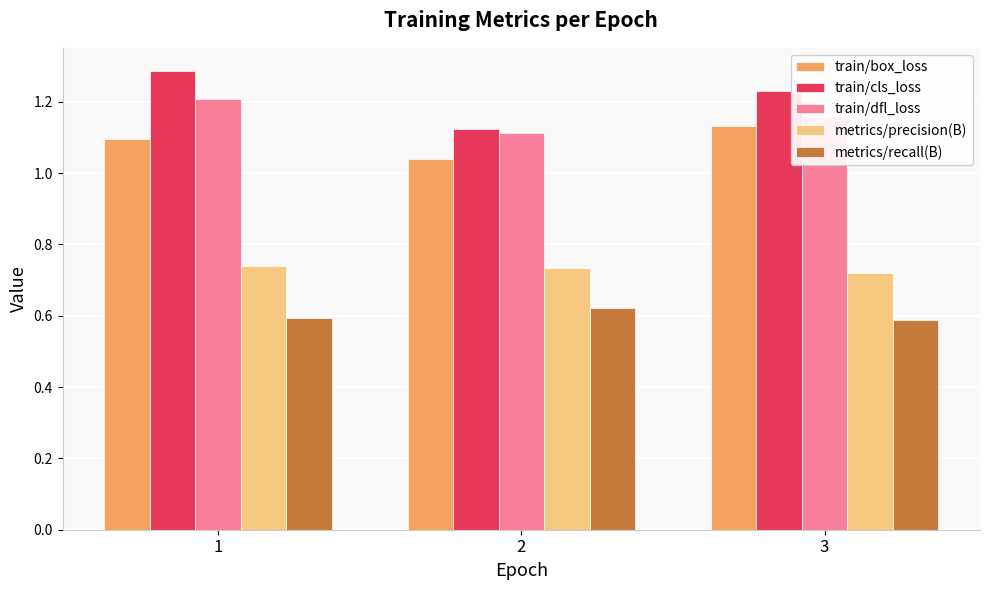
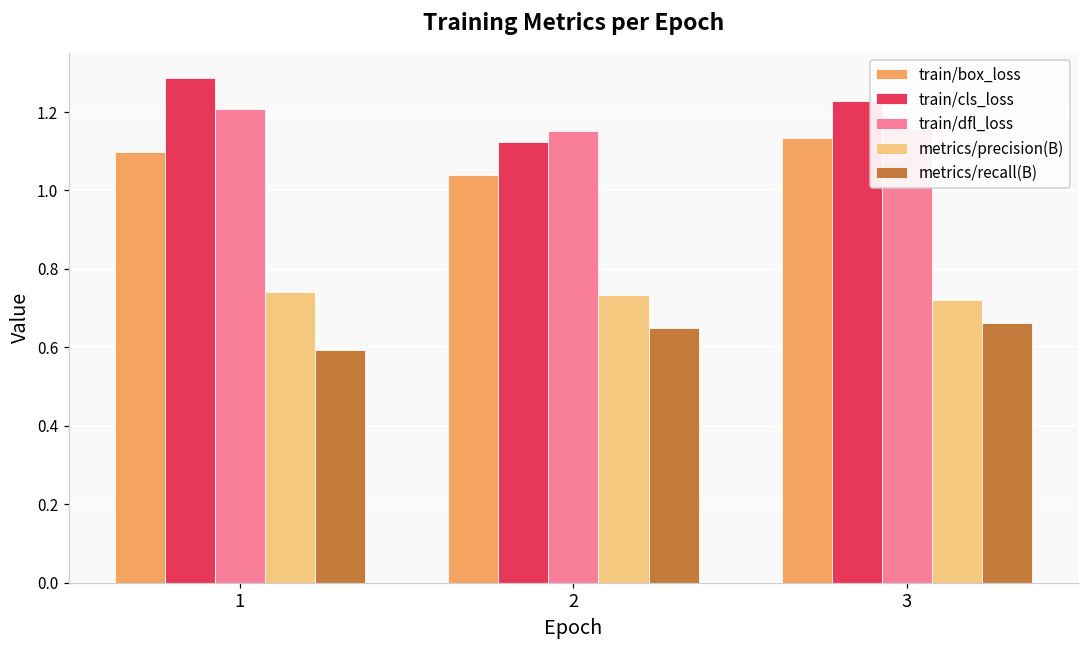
  {
    "train/cls_loss": {
      "1": 1.29,
      "2": 1.12,
      "3": 1.23
    },
    "train/dfl_loss": {
      "1": 1.21,
-     "2": 1.11
+     "2": 1.15
    },
    "metrics/recall(B)": {
      "1": 0.59,
-     "2": 0.62,
-     "3": 0.59
+     "2": 0.65,
+     "3": 0.66
    }
  }
